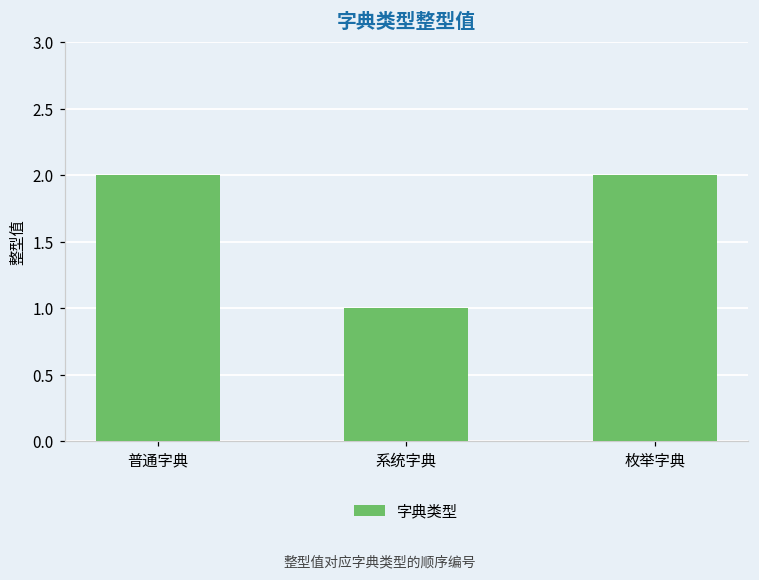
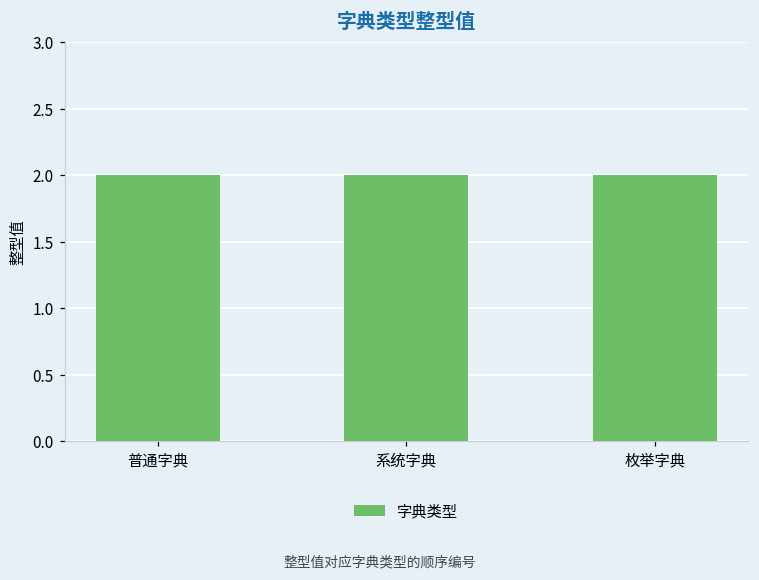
  {
    "普通字典": 2,
-   "系统字典": 1,
+   "系统字典": 2,
    "枚举字典": 2
  }
